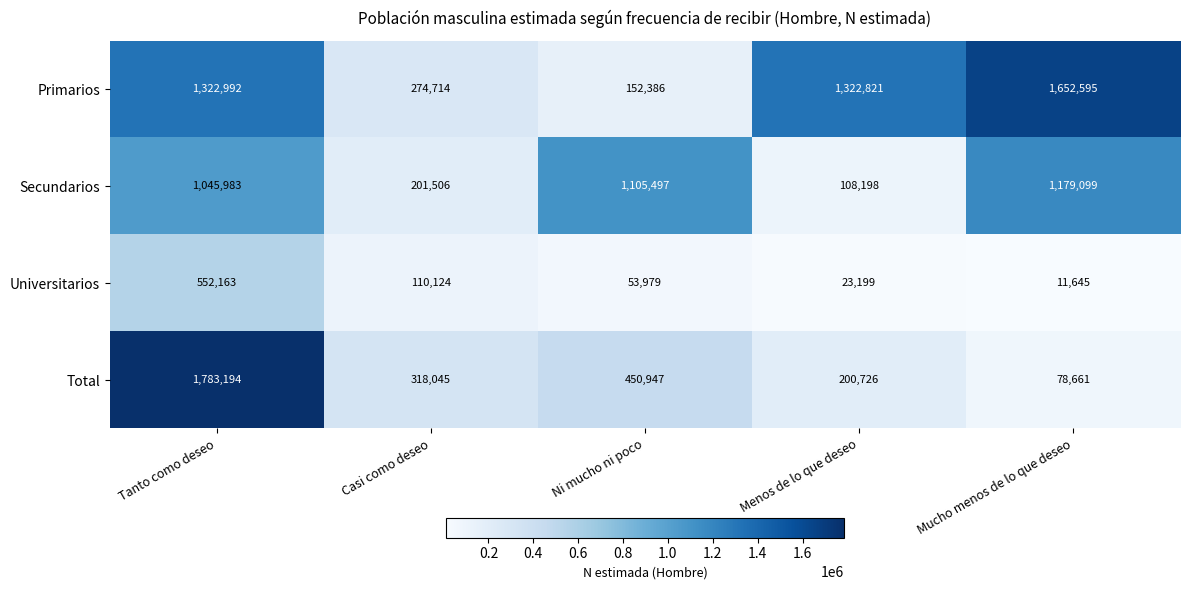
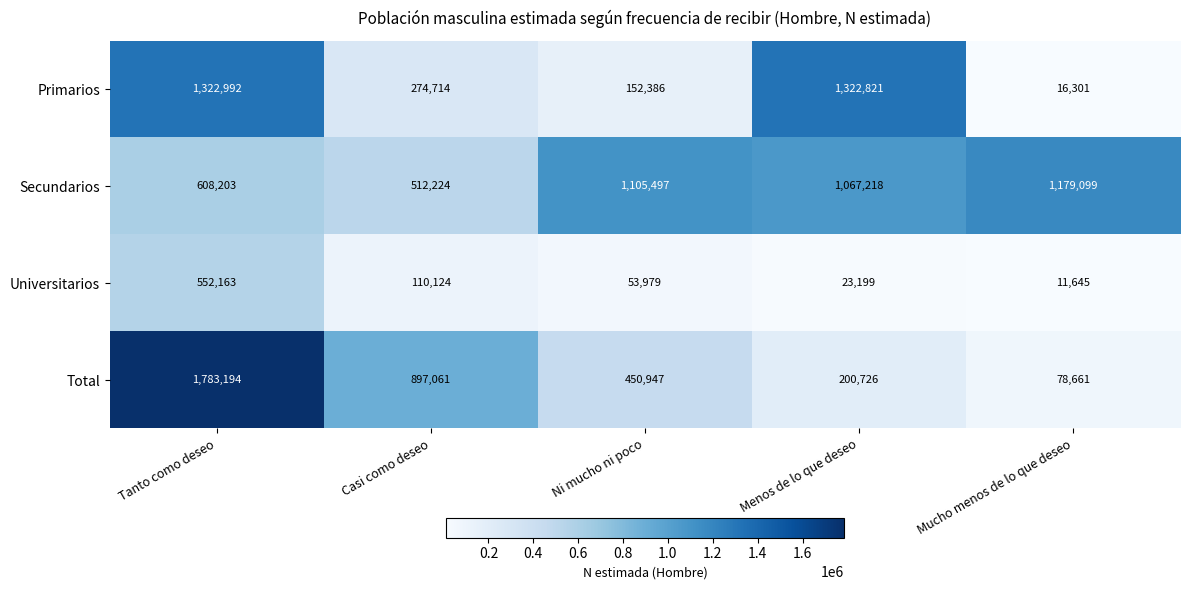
  {
    "Primarios": {
      "Tanto como deseo": "1,322,992",
      "Casi como deseo": "274,714",
      "Ni mucho ni poco": "152,386",
      "Menos de lo que deseo": "1,322,821",
-     "Mucho menos de lo que deseo": "1,652,595"
+     "Mucho menos de lo que deseo": "16,301"
    },
    "Secundarios": {
-     "Tanto como deseo": "1,045,983",
-     "Casi como deseo": "201,506",
+     "Tanto como deseo": "608,203",
+     "Casi como deseo": "512,224",
      "Ni mucho ni poco": "1,105,497",
-     "Menos de lo que deseo": "108,198",
+     "Menos de lo que deseo": "1,067,218",
      "Mucho menos de lo que deseo": "1,179,099"
    },
    "Universitarios": {
      "Tanto como deseo": "552,163",
      "Casi como deseo": "110,124",
      "Ni mucho ni poco": "53,979",
      "Menos de lo que deseo": "23,199",
      "Mucho menos de lo que deseo": "11,645"
    },
    "Total": {
      "Tanto como deseo": "1,783,194",
-     "Casi como deseo": "318,045",
+     "Casi como deseo": "897,061",
      "Ni mucho ni poco": "450,947",
      "Menos de lo que deseo": "200,726",
      "Mucho menos de lo que deseo": "78,661"
    }
  }
